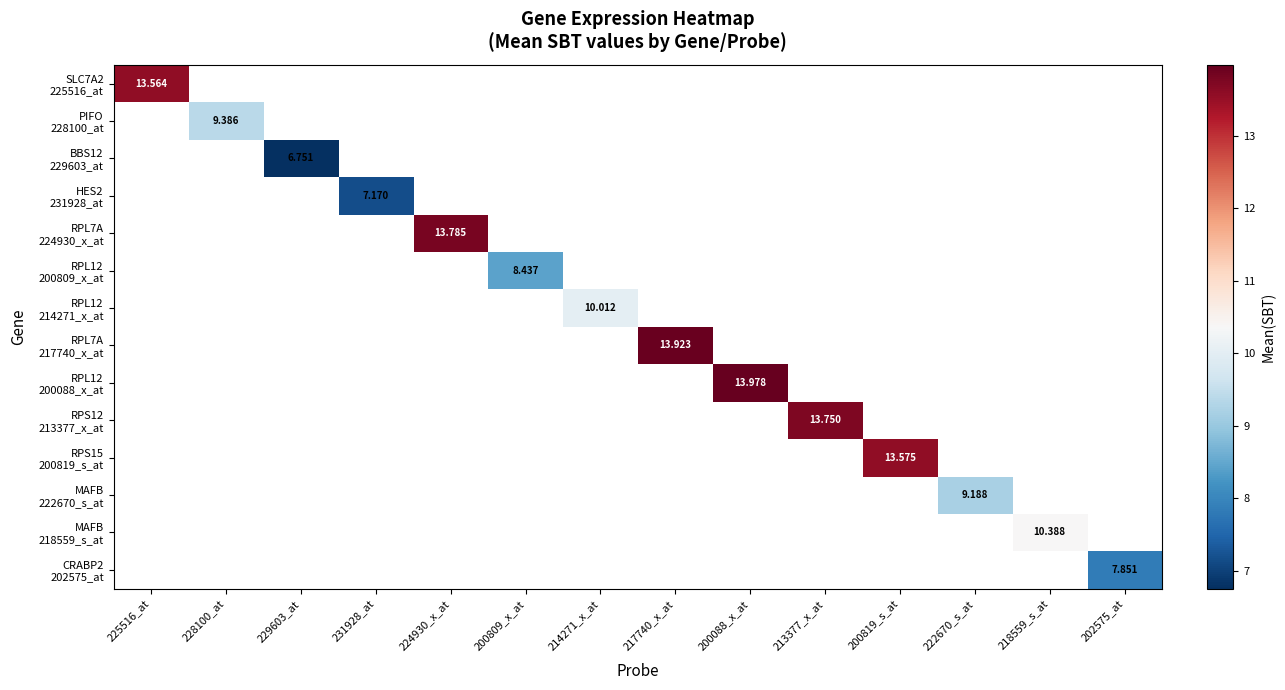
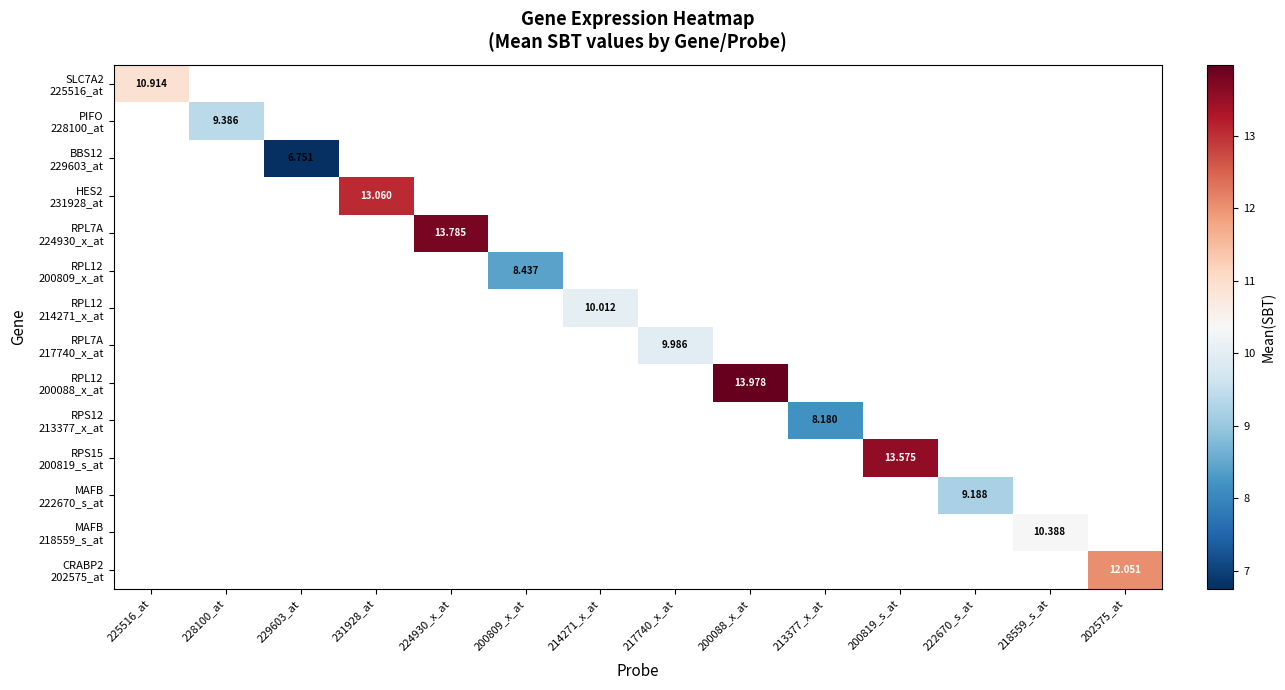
  {
    "SLC7A2 225516_at": {
-     "225516_at": 13.564
+     "225516_at": 10.914
    },
    "PIFO 228100_at": {
      "228100_at": 9.386
    },
    "BBS12 229603_at": {
      "229603_at": 6.751
    },
    "HES2 231928_at": {
-     "231928_at": 7.170
+     "231928_at": 13.060
    },
    "RPL7A 224930_x_at": {
      "224930_x_at": 13.785
    },
    "RPL12 200809_x_at": {
      "200809_x_at": 8.437
    },
    "RPL12 214271_x_at": {
      "214271_x_at": 10.012
    },
    "RPL7A 217740_x_at": {
-     "217740_x_at": 13.923
+     "217740_x_at": 9.986
    },
    "RPL12 200088_x_at": {
      "200088_x_at": 13.978
    },
    "RPS12 213377_x_at": {
-     "213377_x_at": 13.750
+     "213377_x_at": 8.180
    },
    "RPS15 200819_s_at": {
      "200819_s_at": 13.575
    },
    "MAFB 222670_s_at": {
      "222670_s_at": 9.188
    },
    "MAFB 218559_s_at": {
      "218559_s_at": 10.388
    },
    "CRABP2 202575_at": {
-     "202575_at": 7.851
+     "202575_at": 12.051
    }
  }
